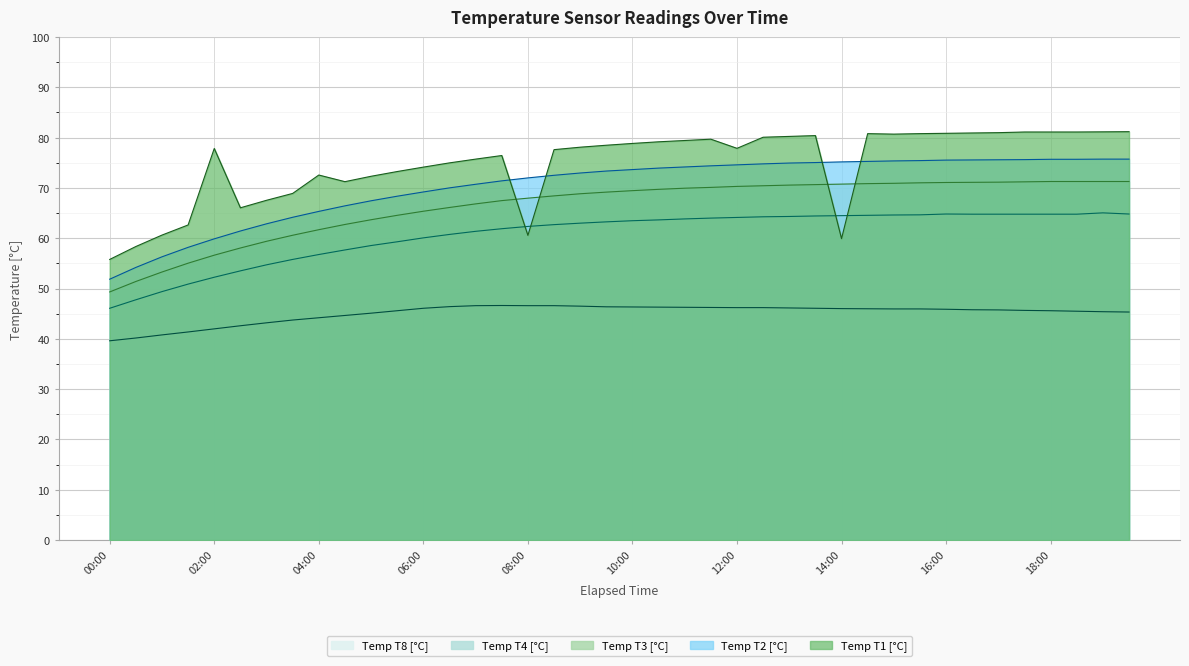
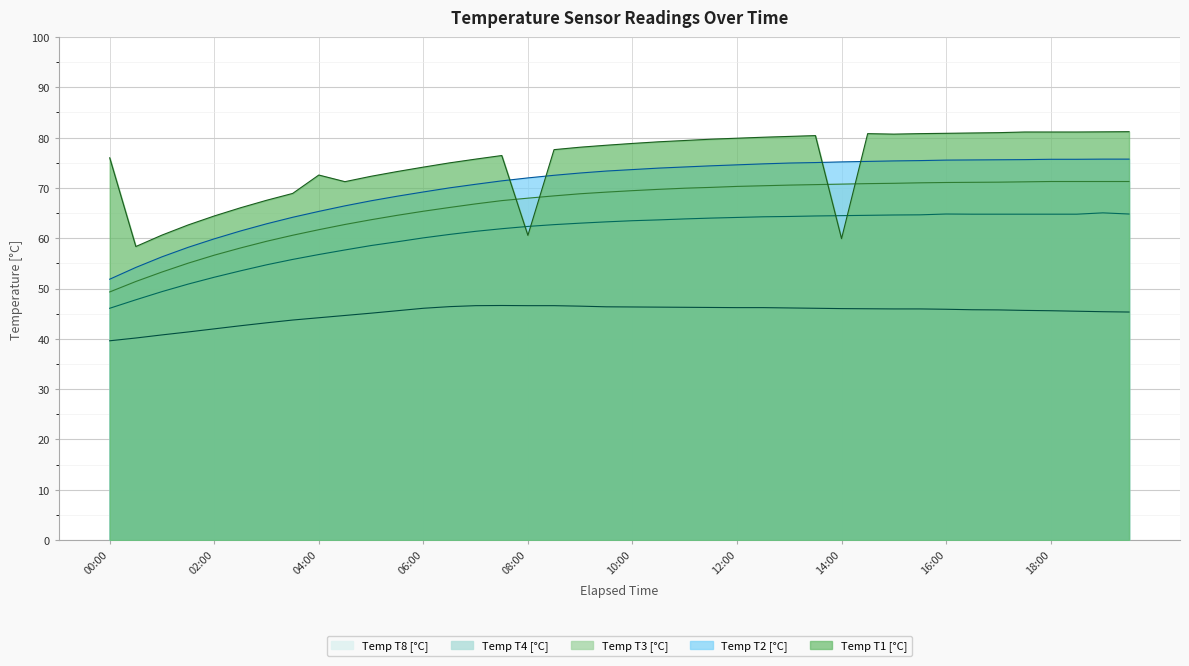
  {
    "Temp T1 [°C]": {
-     "00:00": 56,
-     "02:00": 78,
+     "00:00": 76,
+     "02:00": 64,
      "04:00": 73,
      "06:00": 74,
      "08:00": 61,
      "10:00": 79,
-     "12:00": 78,
+     "12:00": 80,
      "14:00": 60,
      "16:00": 81,
      "18:00": 81
    }
  }
